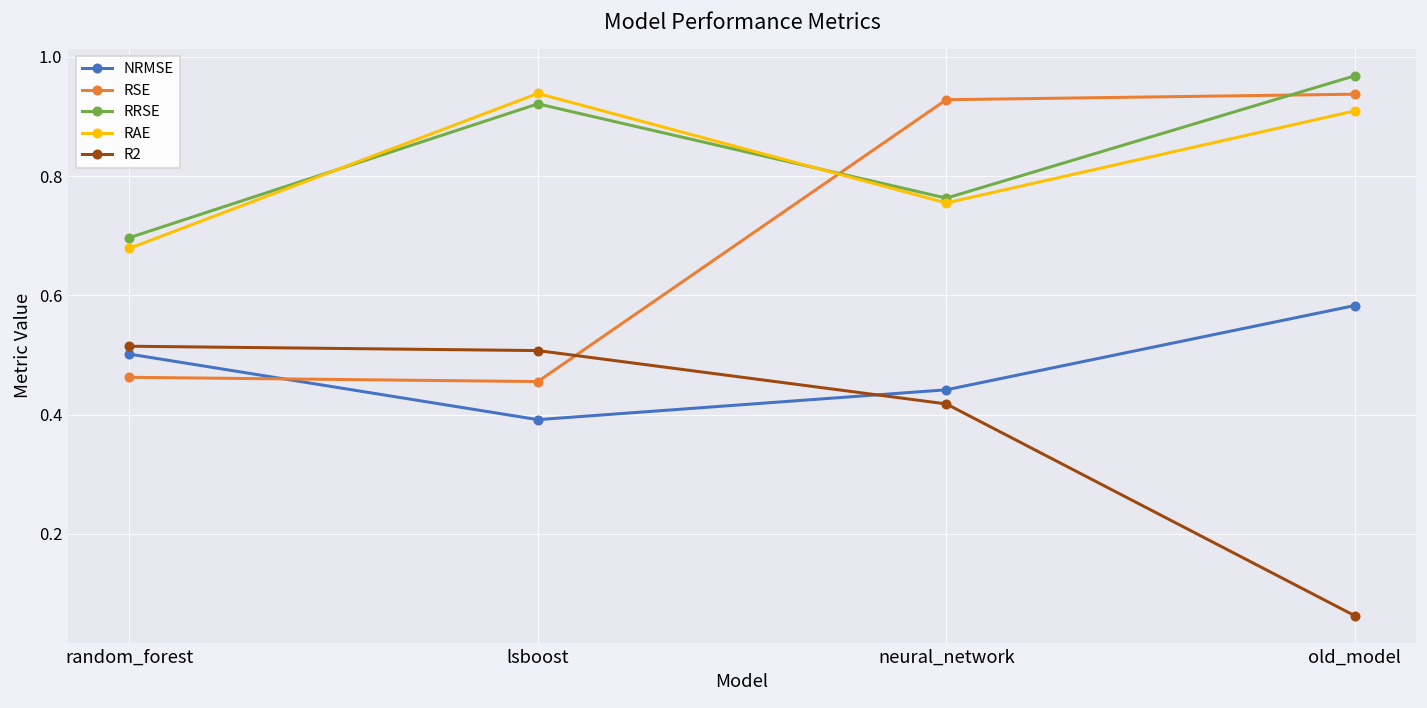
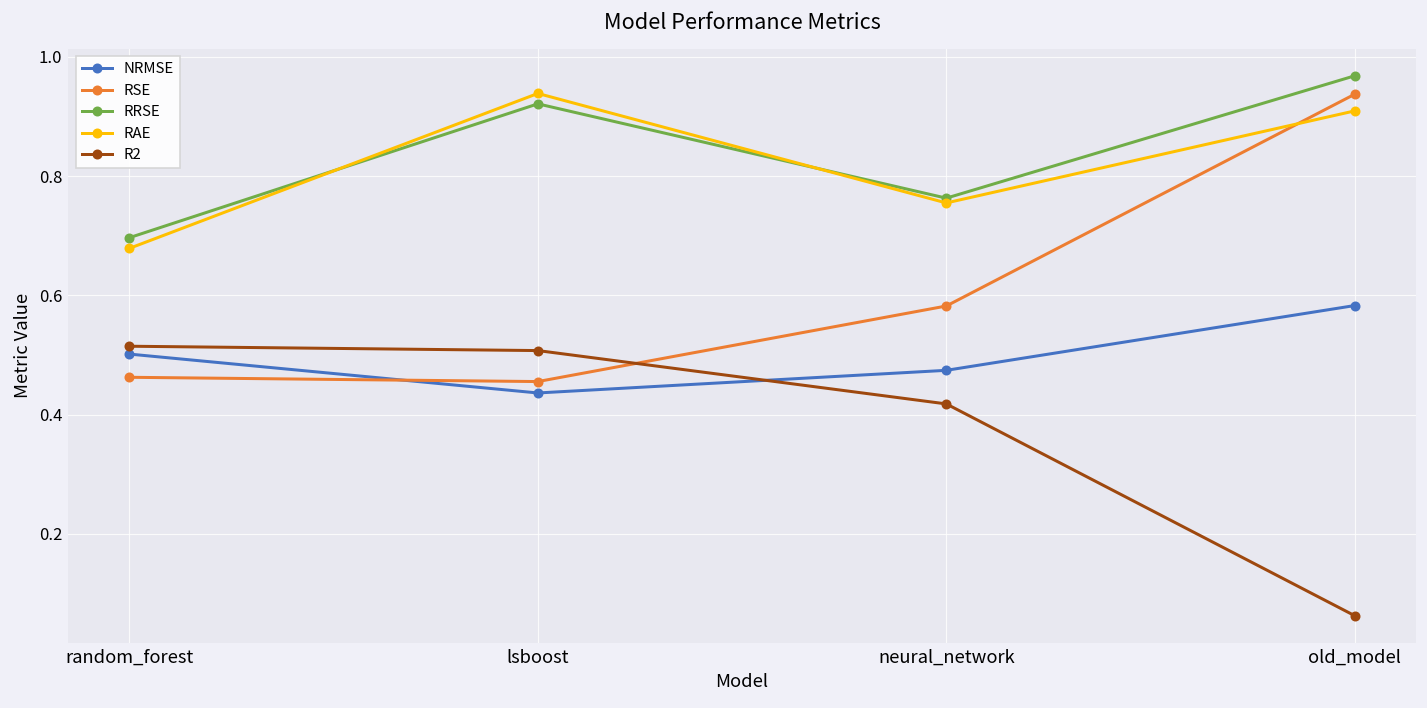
  {
    "NRMSE": {
      "random_forest": 0.50,
-     "lsboost": 0.39,
-     "neural_network": 0.44,
+     "lsboost": 0.44,
+     "neural_network": 0.47,
      "old_model": 0.58
    },
    "RSE": {
      "random_forest": 0.46,
      "lsboost": 0.46,
-     "neural_network": 0.93,
+     "neural_network": 0.58,
      "old_model": 0.94
    },
    "RRSE": {
      "random_forest": 0.70,
      "lsboost": 0.92,
      "neural_network": 0.76,
      "old_model": 0.97
    },
    "RAE": {
      "random_forest": 0.68,
      "lsboost": 0.94,
      "neural_network": 0.75,
      "old_model": 0.91
    },
    "R2": {
      "random_forest": 0.51,
      "lsboost": 0.51,
      "neural_network": 0.42,
      "old_model": 0.06
    }
  }
